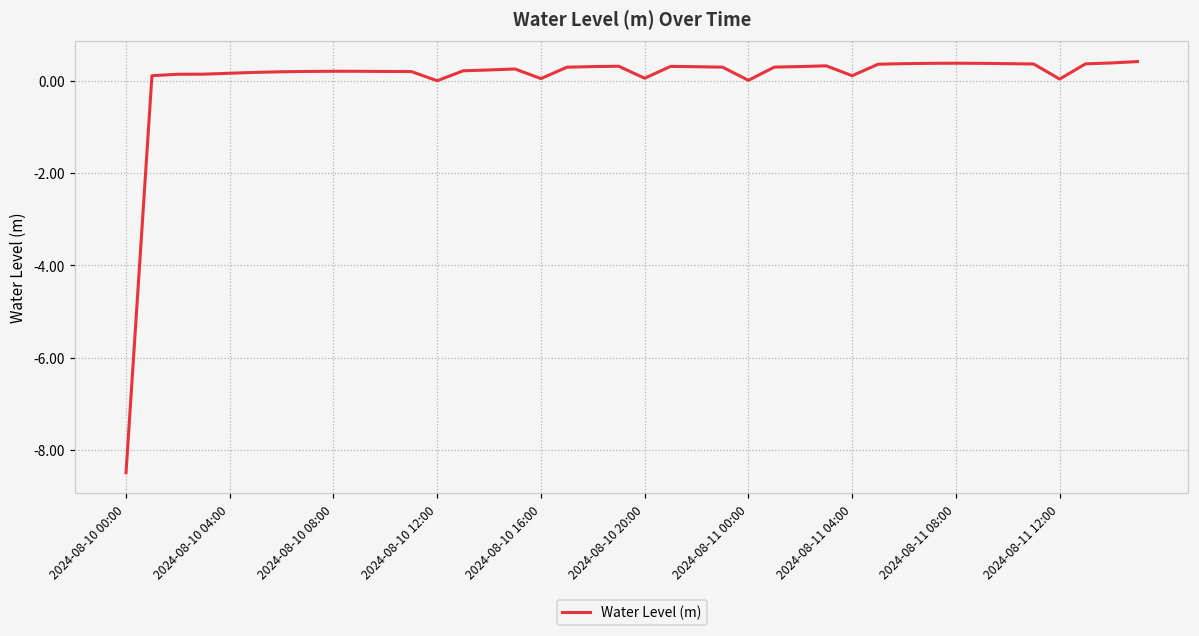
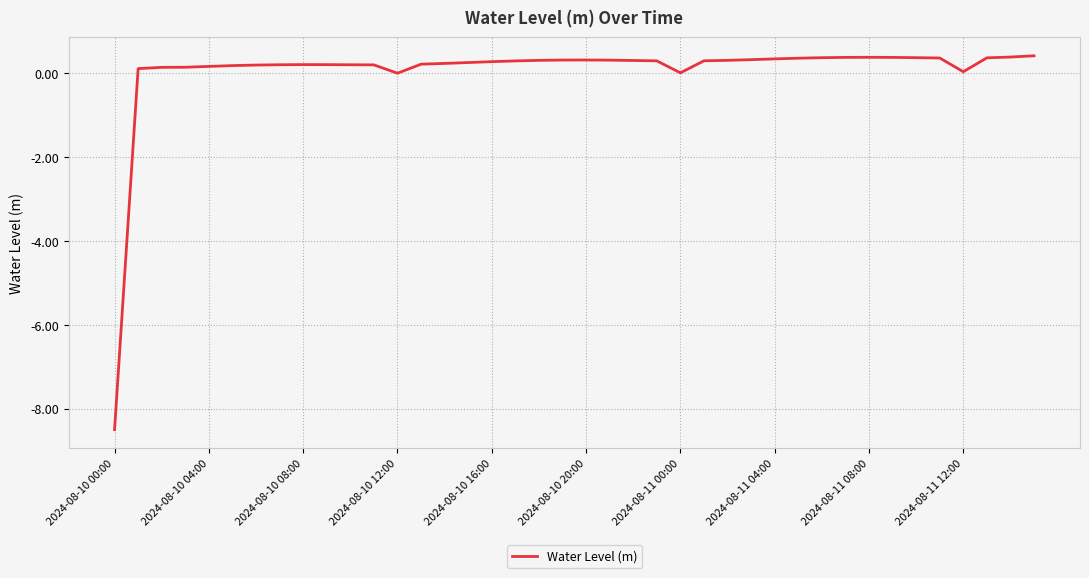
  {
    "2024-08-10 00:00": -8.5,
    "2024-08-10 04:00": 0.2,
    "2024-08-10 08:00": 0.2,
    "2024-08-10 12:00": 0.0,
-   "2024-08-10 16:00": 0.1,
-   "2024-08-10 20:00": 0.1,
+   "2024-08-10 16:00": 0.3,
+   "2024-08-10 20:00": 0.3,
    "2024-08-11 00:00": 0.0,
-   "2024-08-11 04:00": 0.1,
+   "2024-08-11 04:00": 0.3,
    "2024-08-11 08:00": 0.4,
    "2024-08-11 12:00": 0.0
  }
